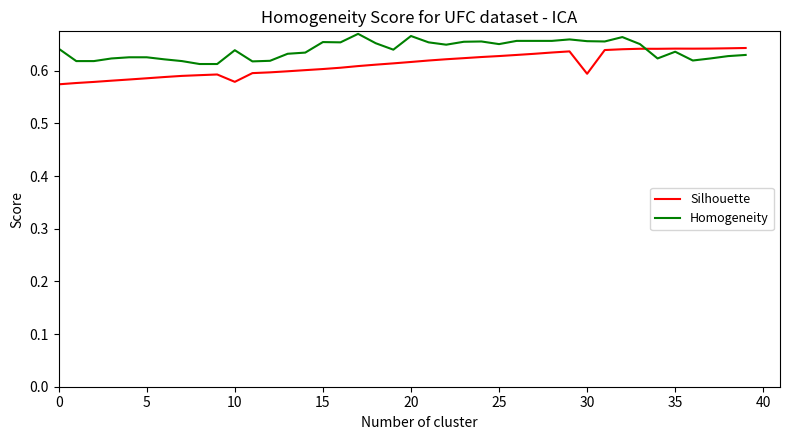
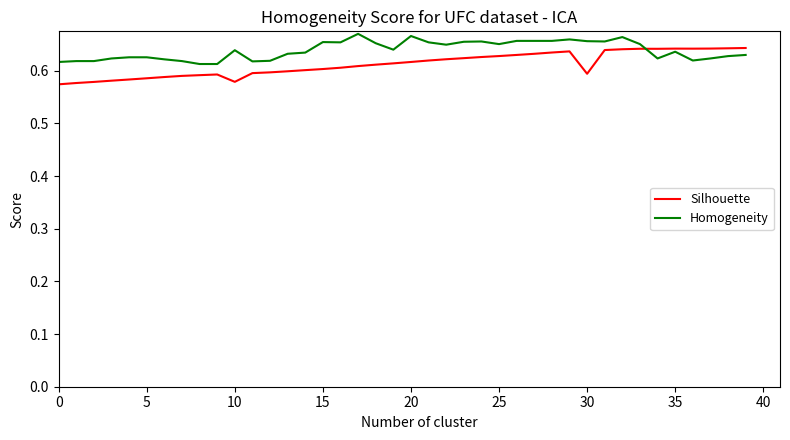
  {
    "Silhouette": {
      "0": 0.57,
      "5": 0.59,
      "10": 0.58,
      "15": 0.60,
      "20": 0.62,
      "25": 0.63,
      "30": 0.59,
      "35": 0.64
    },
    "Homogeneity": {
-     "0": 0.64,
+     "0": 0.62,
      "5": 0.63,
      "10": 0.64,
      "15": 0.65,
      "20": 0.67,
      "25": 0.65,
      "30": 0.66,
      "35": 0.64
    }
  }
